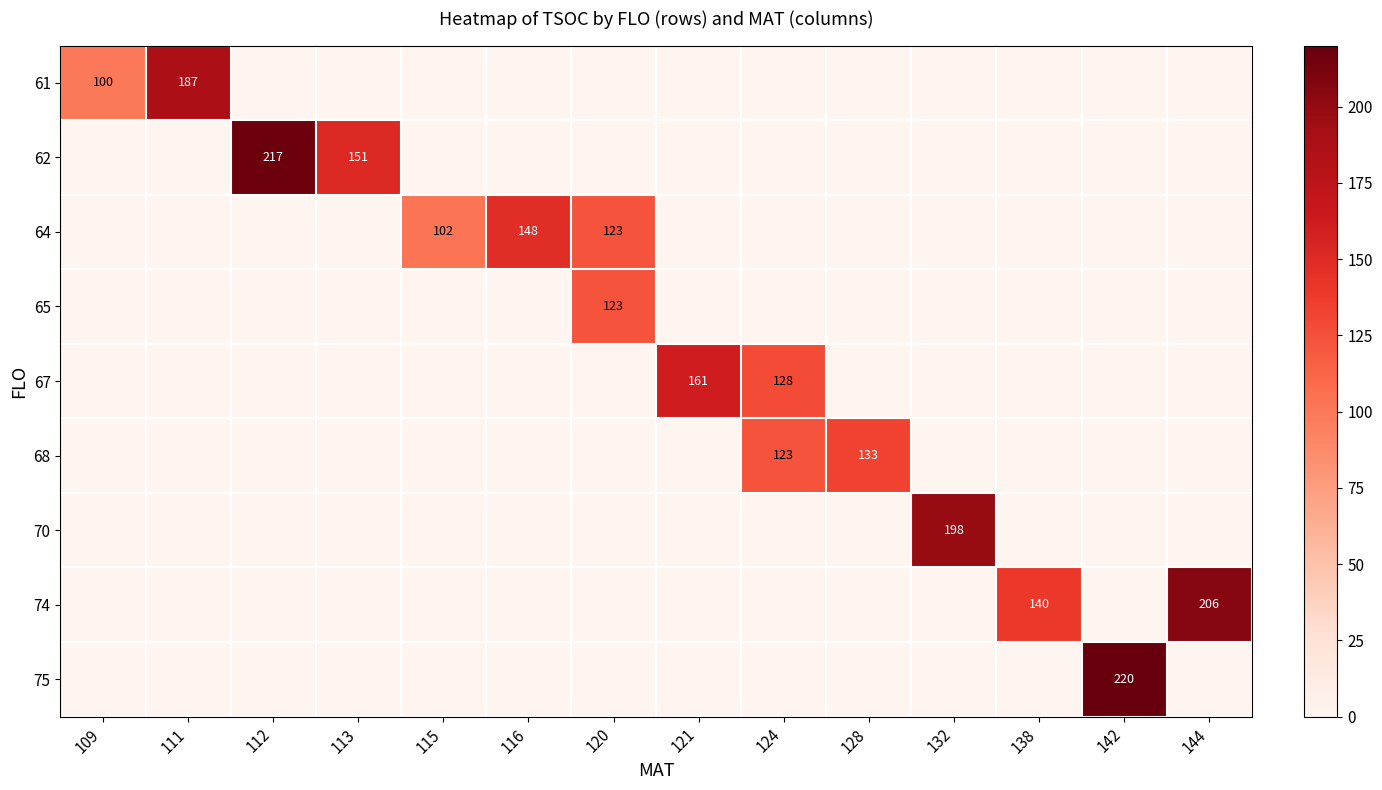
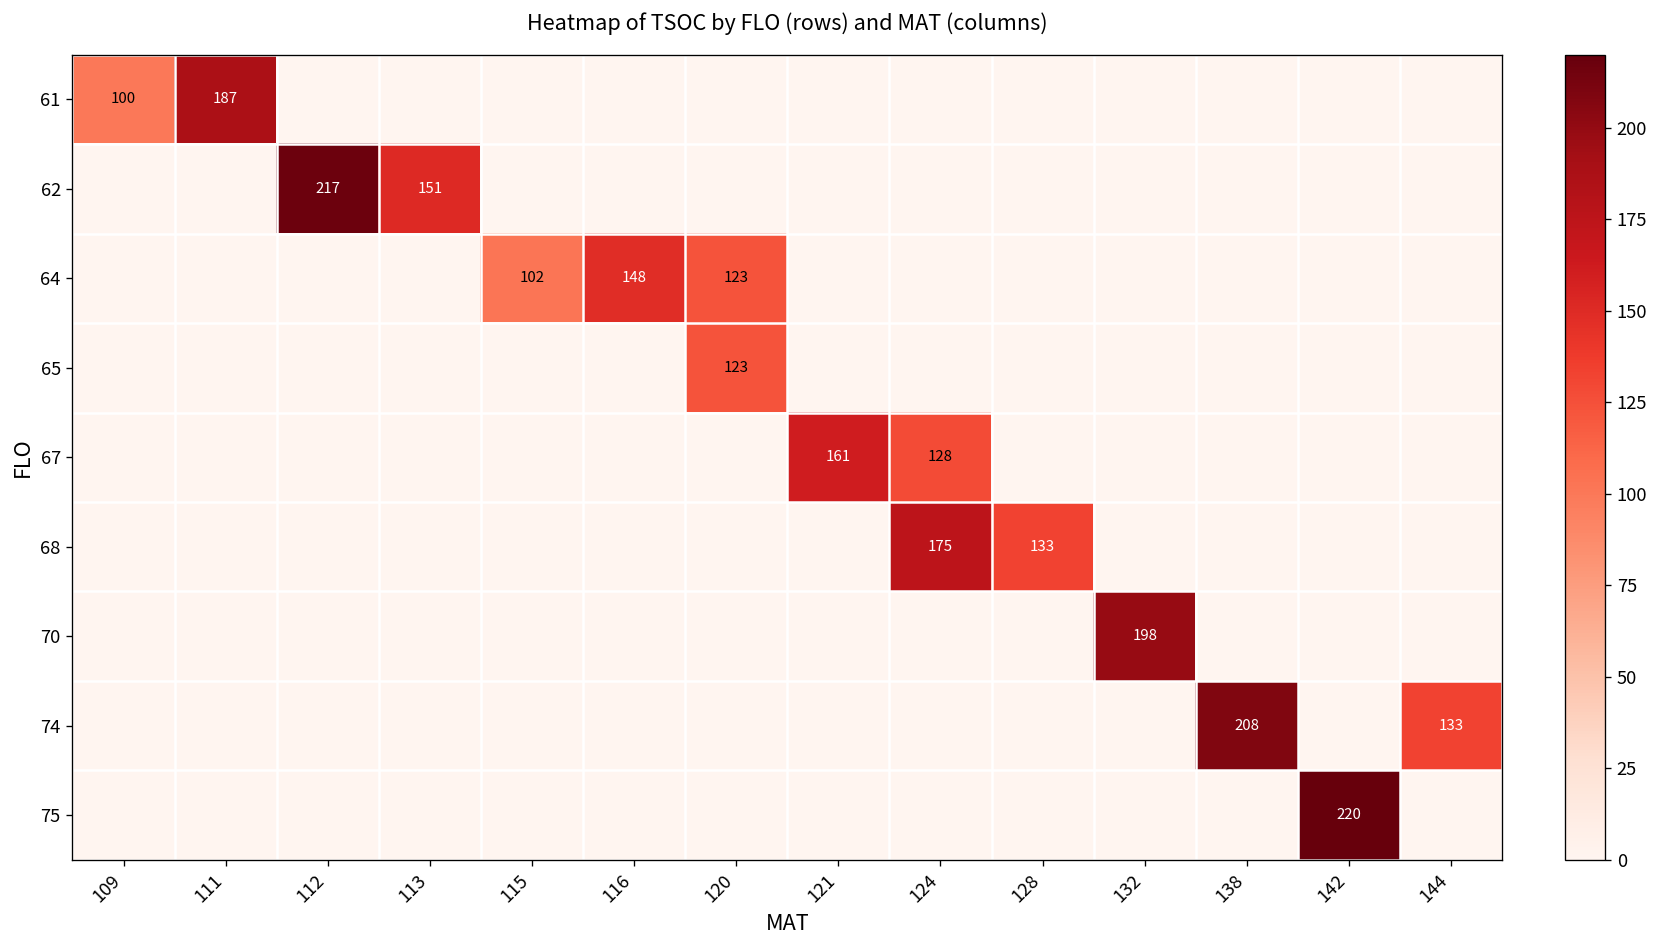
  {
    "61": {
      "109": 100,
      "111": 187
    },
    "62": {
      "112": 217,
      "113": 151
    },
    "64": {
      "115": 102,
      "116": 148,
      "120": 123
    },
    "65": {
      "120": 123
    },
    "67": {
      "121": 161,
      "124": 128
    },
    "68": {
-     "124": 123,
+     "124": 175,
      "128": 133
    },
    "70": {
      "132": 198
    },
    "74": {
-     "138": 140,
-     "144": 206
+     "138": 208,
+     "144": 133
    },
    "75": {
      "142": 220
    }
  }
